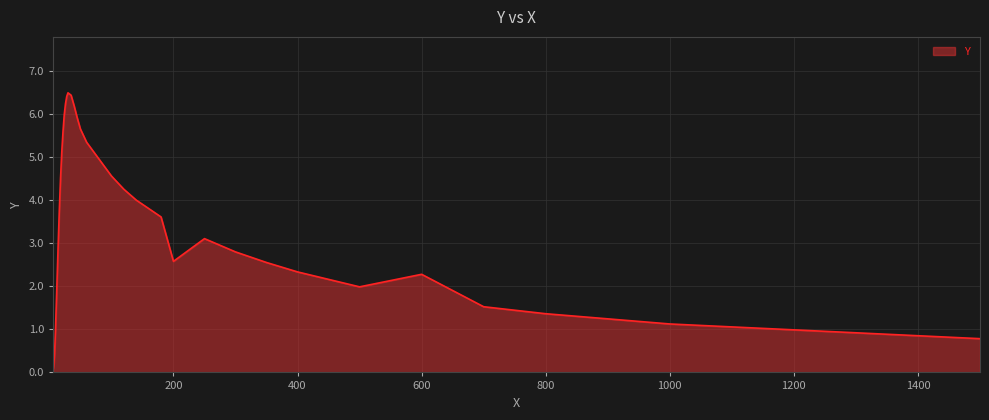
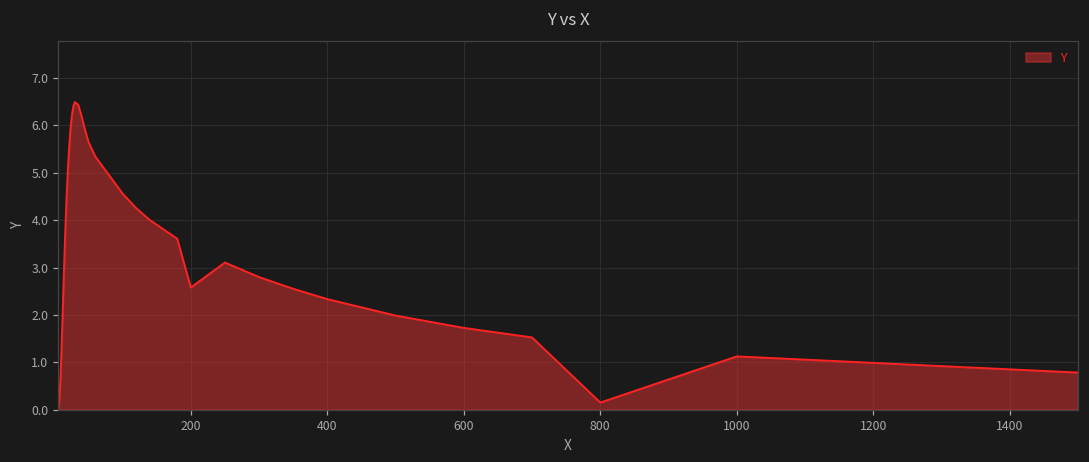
  {
    "200": 2.6,
    "400": 2.3,
-   "600": 2.3,
-   "800": 1.4,
+   "600": 1.7,
+   "800": 0.2,
    "1000": 1.1
  }
